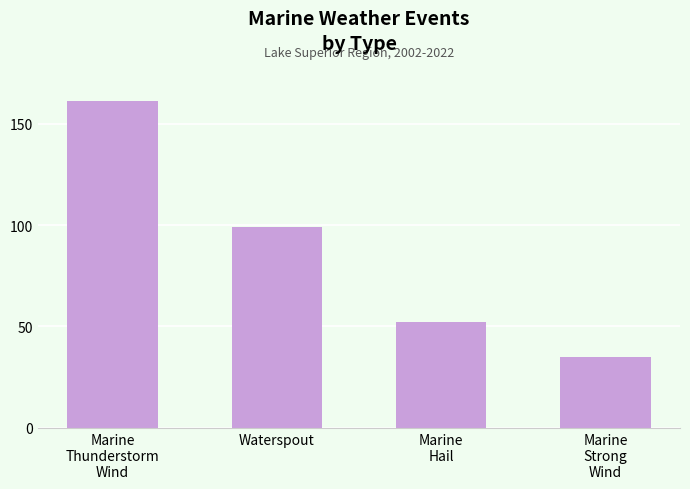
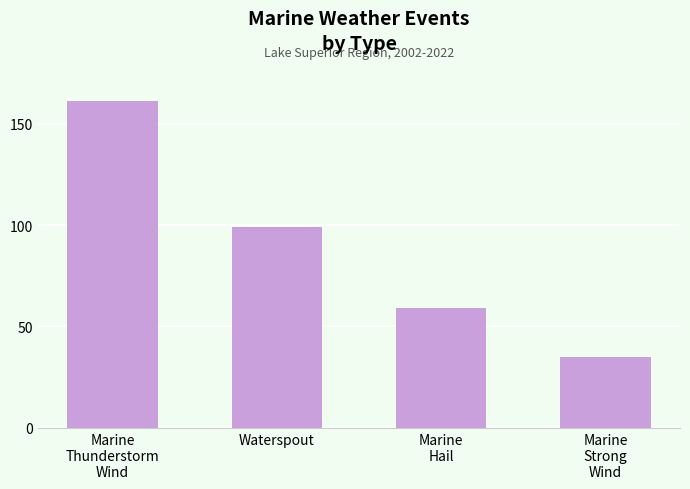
  {
    "Marine Thunderstorm Wind": 161,
    "Waterspout": 99,
-   "Marine Hail": 52,
+   "Marine Hail": 59,
    "Marine Strong Wind": 35
  }
